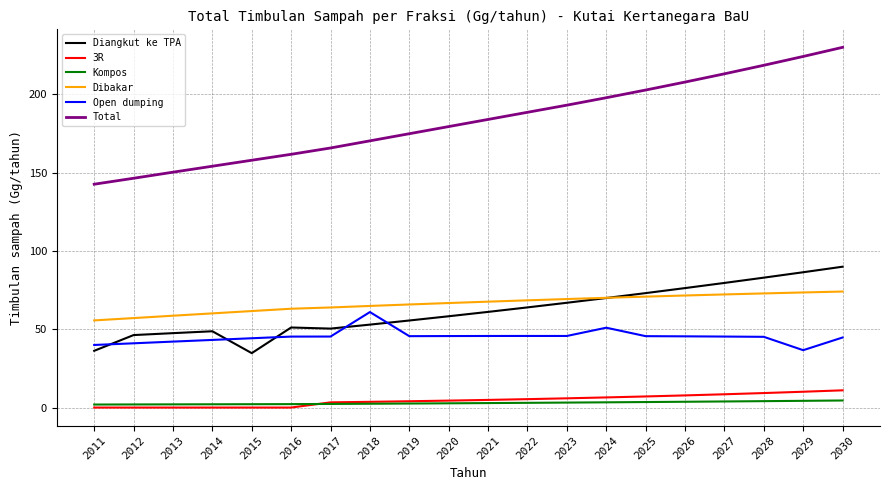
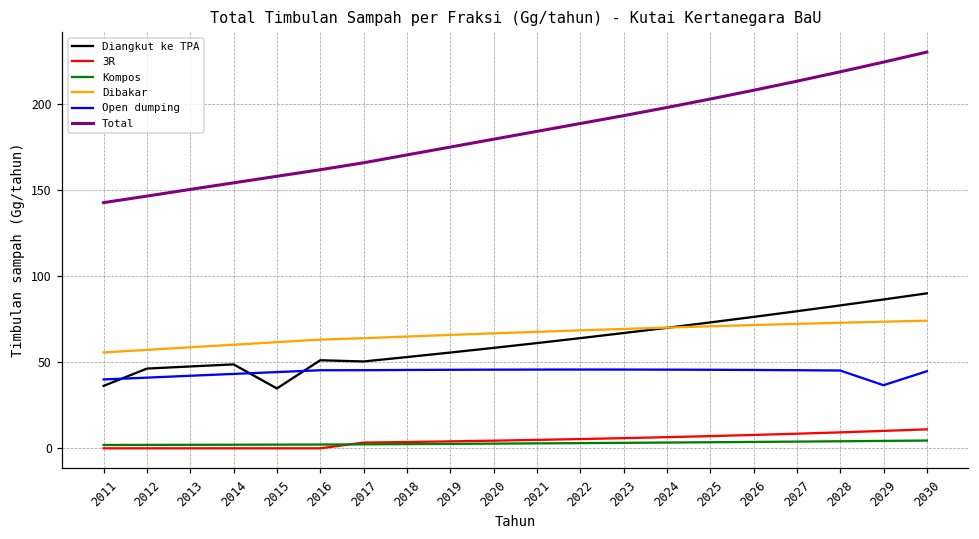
  {
    "Diangkut ke TPA": {
      "2011": 36,
      "2012": 46,
      "2013": 48,
      "2014": 49,
      "2015": 35,
      "2016": 51,
      "2017": 50,
      "2018": 53,
      "2019": 56,
      "2020": 58,
      "2021": 61,
      "2022": 64,
      "2023": 67,
      "2025": 73,
      "2026": 76,
      "2027": 80,
      "2028": 83,
      "2029": 86,
      "2030": 90
    },
    "3R": {
      "2011": 0,
      "2012": 0,
      "2013": 0,
      "2014": 0,
      "2015": 0,
      "2016": 0,
      "2020": 4,
      "2021": 5,
      "2022": 5,
      "2023": 6,
      "2024": 6,
      "2025": 7,
      "2026": 8,
      "2027": 8,
      "2028": 9,
      "2029": 10,
      "2030": 11
    },
    "Kompos": {
      "2011": 2,
      "2012": 2,
      "2013": 2,
      "2014": 2,
      "2015": 2,
      "2016": 2,
      "2020": 3,
      "2021": 3,
      "2022": 3,
      "2023": 3,
      "2024": 3,
      "2025": 4,
      "2026": 4,
      "2027": 4,
      "2028": 4,
      "2029": 4,
      "2030": 5
    },
    "Dibakar": {
      "2011": 56,
      "2012": 57,
      "2013": 59,
      "2014": 60,
      "2015": 62,
      "2016": 63,
      "2017": 64,
      "2018": 65,
      "2019": 66,
      "2020": 67,
      "2021": 68,
      "2022": 68,
      "2023": 69,
      "2025": 71,
      "2026": 72,
      "2027": 72,
      "2028": 73,
      "2029": 73,
      "2030": 74
    },
    "Open dumping": {
      "2011": 40,
      "2012": 41,
      "2013": 42,
      "2014": 43,
      "2015": 44,
      "2016": 45,
      "2017": 45,
-     "2018": 61,
+     "2018": 45,
      "2019": 46,
      "2020": 46,
      "2021": 46,
      "2022": 46,
      "2023": 46,
-     "2024": 51,
+     "2024": 46,
      "2025": 46,
      "2026": 45,
      "2027": 45,
      "2028": 45,
      "2029": 37,
      "2030": 45
    },
    "Total": {
      "2011": 143,
      "2012": 146,
      "2013": 150,
      "2014": 154,
      "2015": 158,
      "2016": 162,
      "2017": 166,
      "2018": 170,
      "2019": 175,
      "2020": 179,
      "2021": 184,
      "2022": 189,
      "2023": 193,
      "2024": 198,
      "2025": 203,
      "2026": 208,
      "2027": 213,
      "2028": 219,
      "2029": 224,
      "2030": 230
    }
  }
